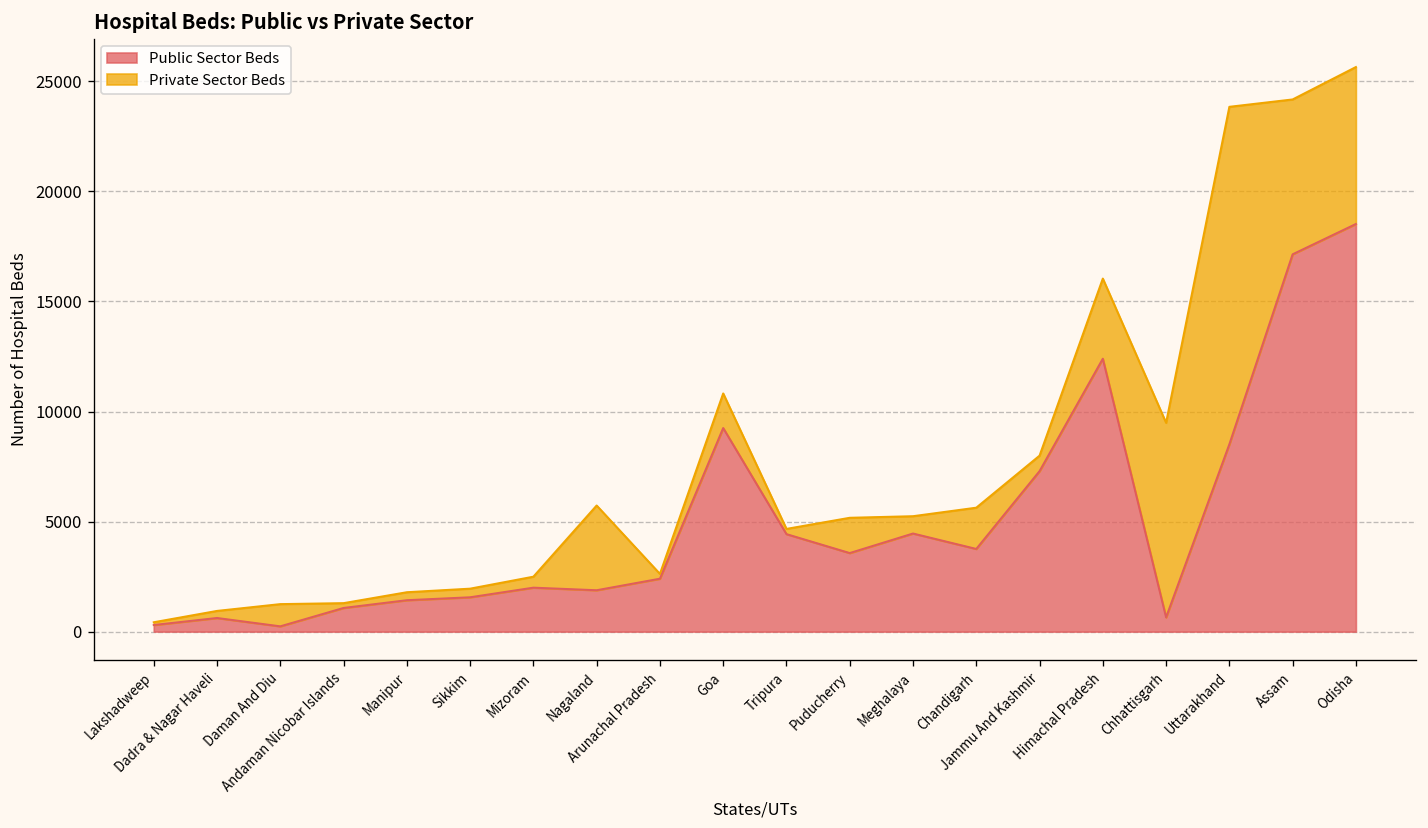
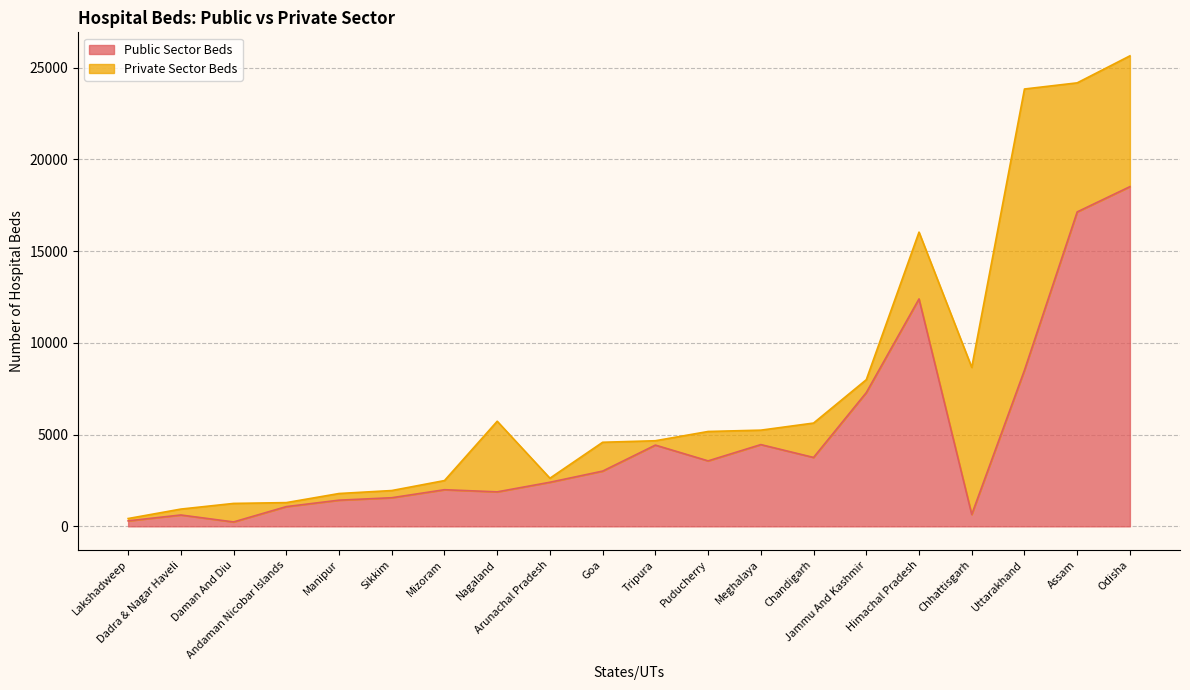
  {
    "Public Sector Beds": {
      "Dadra & Nagar Haveli": 600,
      "Daman And Diu": 200,
      "Andaman Nicobar Islands": 1100,
      "Manipur": 1400,
      "Sikkim": 1600,
      "Mizoram": 2000,
      "Nagaland": 1900,
      "Arunachal Pradesh": 2400,
-     "Goa": 9200,
+     "Goa": 3000,
      "Tripura": 4400,
      "Puducherry": 3600,
      "Meghalaya": 4500,
      "Chandigarh": 3800,
      "Jammu And Kashmir": 7300,
      "Himachal Pradesh": 12400,
      "Chhattisgarh": 600,
      "Uttarakhand": 8500,
      "Assam": 17100,
      "Odisha": 18500
    },
    "Private Sector Beds": {
      "Dadra & Nagar Haveli": 300,
      "Daman And Diu": 1000,
      "Andaman Nicobar Islands": 200,
      "Manipur": 400,
      "Sikkim": 400,
      "Mizoram": 500,
      "Nagaland": 3900,
      "Arunachal Pradesh": 200,
      "Goa": 1600,
      "Tripura": 200,
      "Puducherry": 1600,
      "Meghalaya": 800,
      "Chandigarh": 1900,
      "Jammu And Kashmir": 700,
      "Himachal Pradesh": 3600,
-     "Chhattisgarh": 8800,
+     "Chhattisgarh": 8000,
      "Uttarakhand": 15300,
      "Assam": 7000,
      "Odisha": 7100
    }
  }
